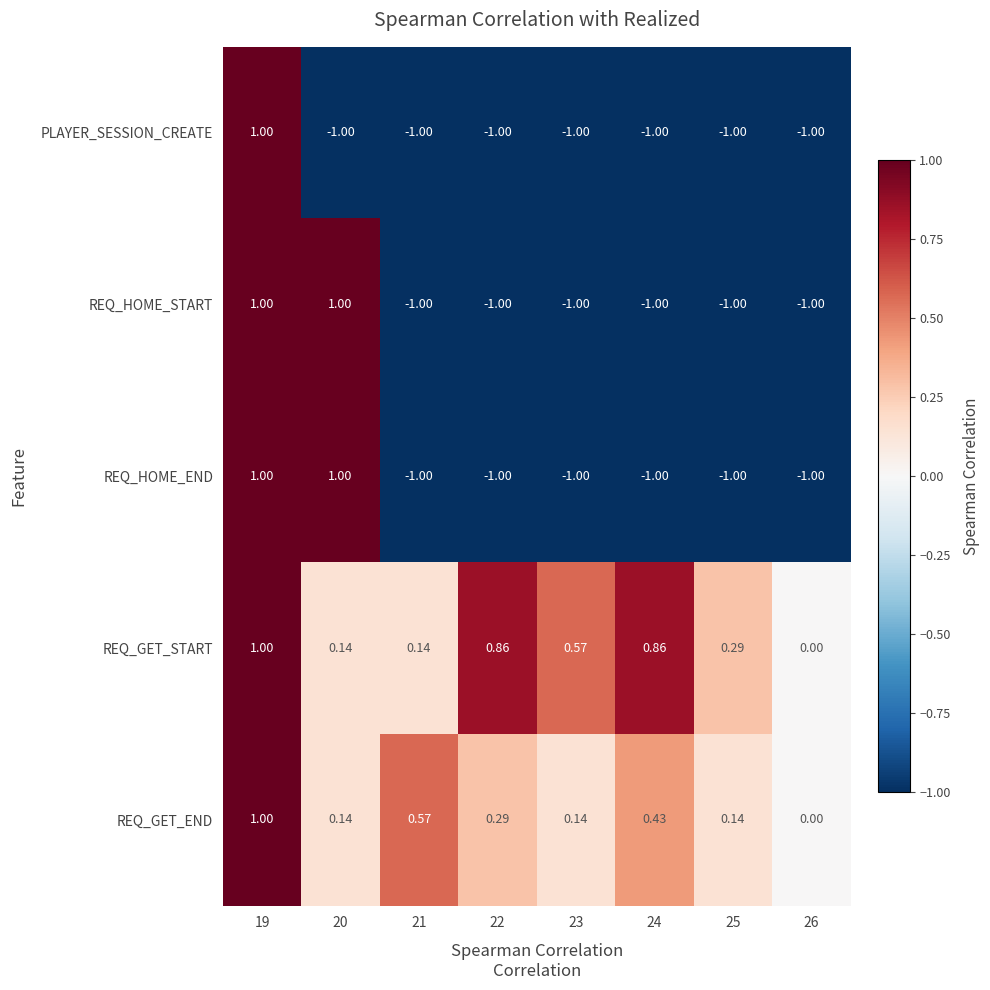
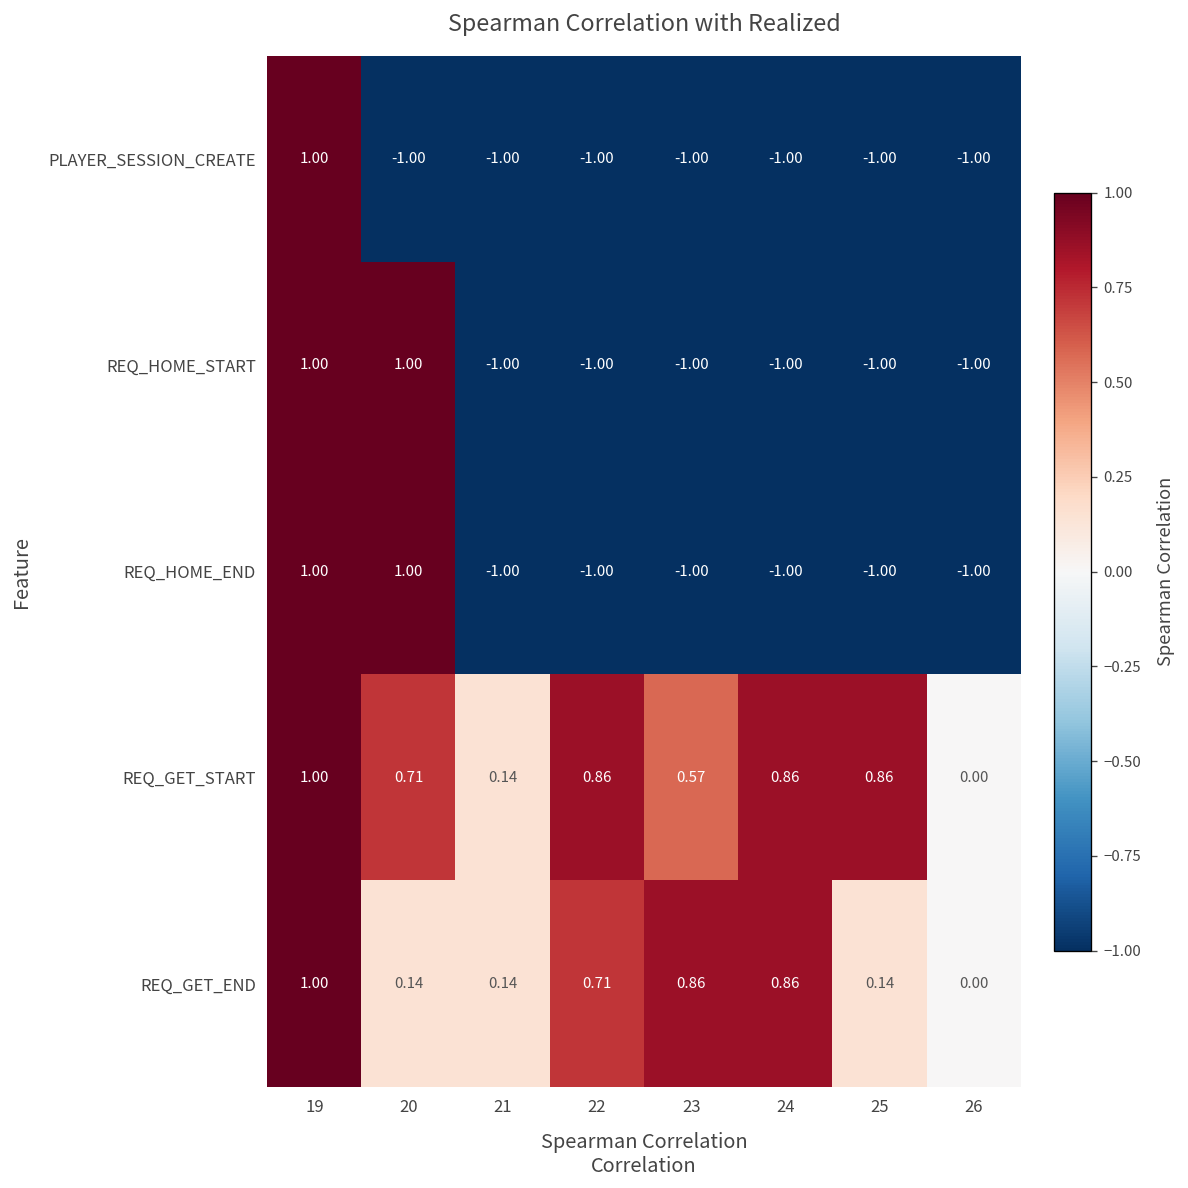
  {
    "PLAYER_SESSION_CREATE": {
      "19": 1.00,
      "20": -1.00,
      "21": -1.00,
      "22": -1.00,
      "23": -1.00,
      "24": -1.00,
      "25": -1.00,
      "26": -1.00
    },
    "REQ_HOME_START": {
      "19": 1.00,
      "20": 1.00,
      "21": -1.00,
      "22": -1.00,
      "23": -1.00,
      "24": -1.00,
      "25": -1.00,
      "26": -1.00
    },
    "REQ_HOME_END": {
      "19": 1.00,
      "20": 1.00,
      "21": -1.00,
      "22": -1.00,
      "23": -1.00,
      "24": -1.00,
      "25": -1.00,
      "26": -1.00
    },
    "REQ_GET_START": {
      "19": 1.00,
-     "20": 0.14,
+     "20": 0.71,
      "21": 0.14,
      "22": 0.86,
      "23": 0.57,
      "24": 0.86,
-     "25": 0.29,
+     "25": 0.86,
      "26": 0.00
    },
    "REQ_GET_END": {
      "19": 1.00,
      "20": 0.14,
-     "21": 0.57,
-     "22": 0.29,
-     "23": 0.14,
-     "24": 0.43,
+     "21": 0.14,
+     "22": 0.71,
+     "23": 0.86,
+     "24": 0.86,
      "25": 0.14,
      "26": 0.00
    }
  }
